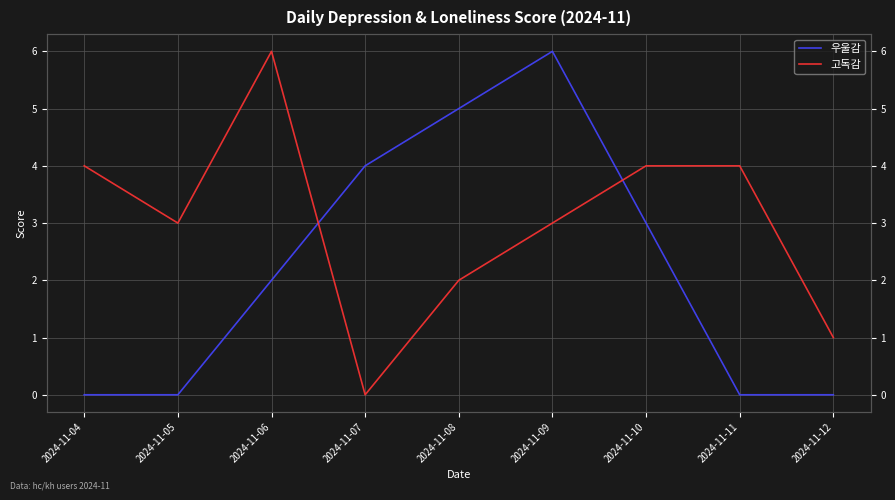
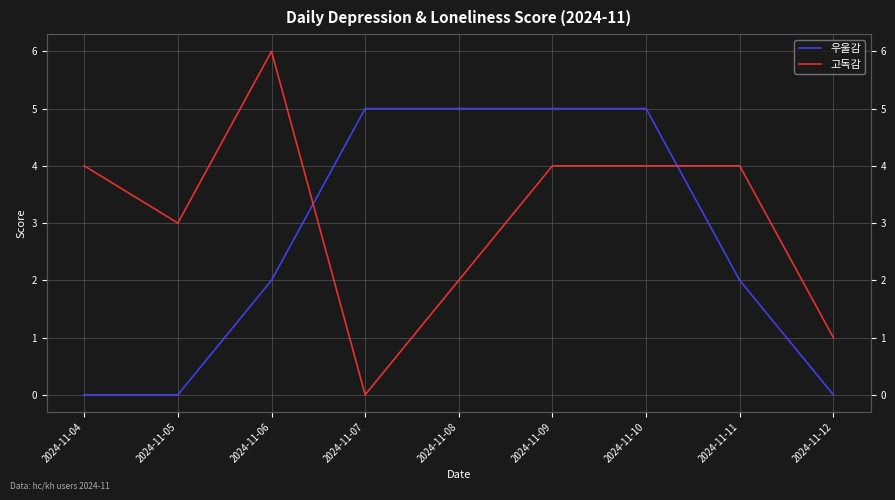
  {
    "우울감": {
      "2024-11-04": 0,
      "2024-11-05": 0,
      "2024-11-06": 2,
-     "2024-11-07": 4,
+     "2024-11-07": 5,
      "2024-11-08": 5,
-     "2024-11-09": 6,
-     "2024-11-10": 3,
-     "2024-11-11": 0,
+     "2024-11-09": 5,
+     "2024-11-10": 5,
+     "2024-11-11": 2,
      "2024-11-12": 0
    },
    "고독감": {
      "2024-11-04": 4,
      "2024-11-05": 3,
      "2024-11-06": 6,
      "2024-11-07": 0,
      "2024-11-08": 2,
-     "2024-11-09": 3,
+     "2024-11-09": 4,
      "2024-11-10": 4,
      "2024-11-11": 4,
      "2024-11-12": 1
    }
  }
